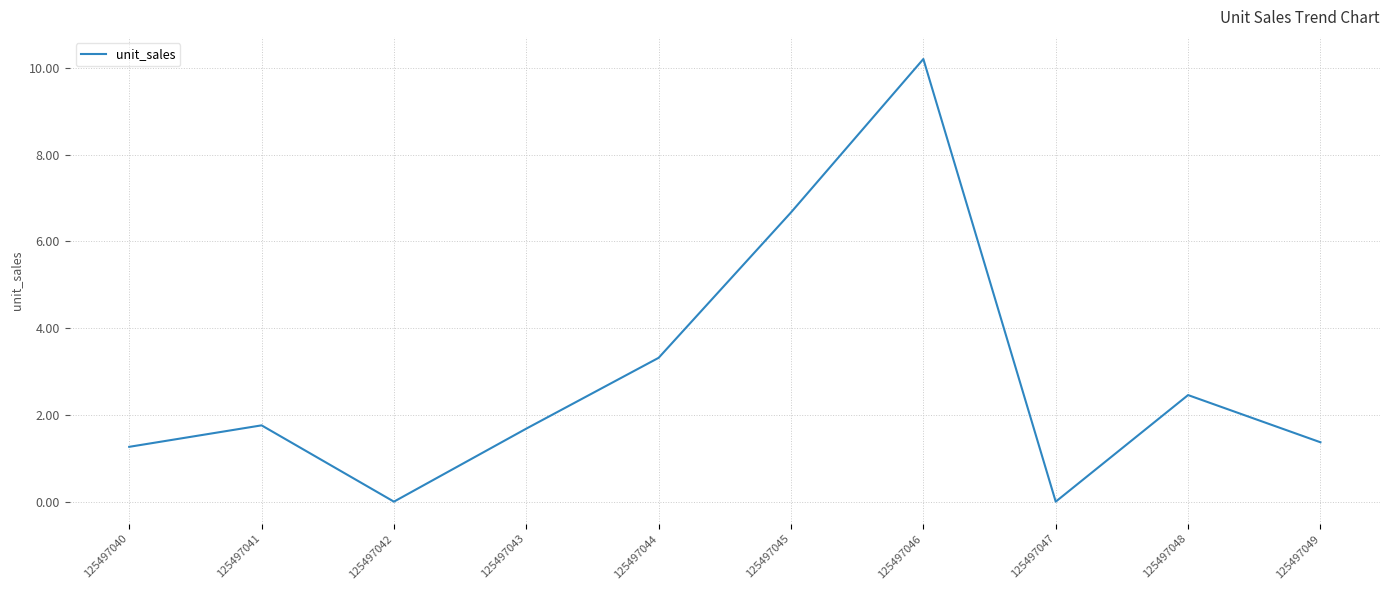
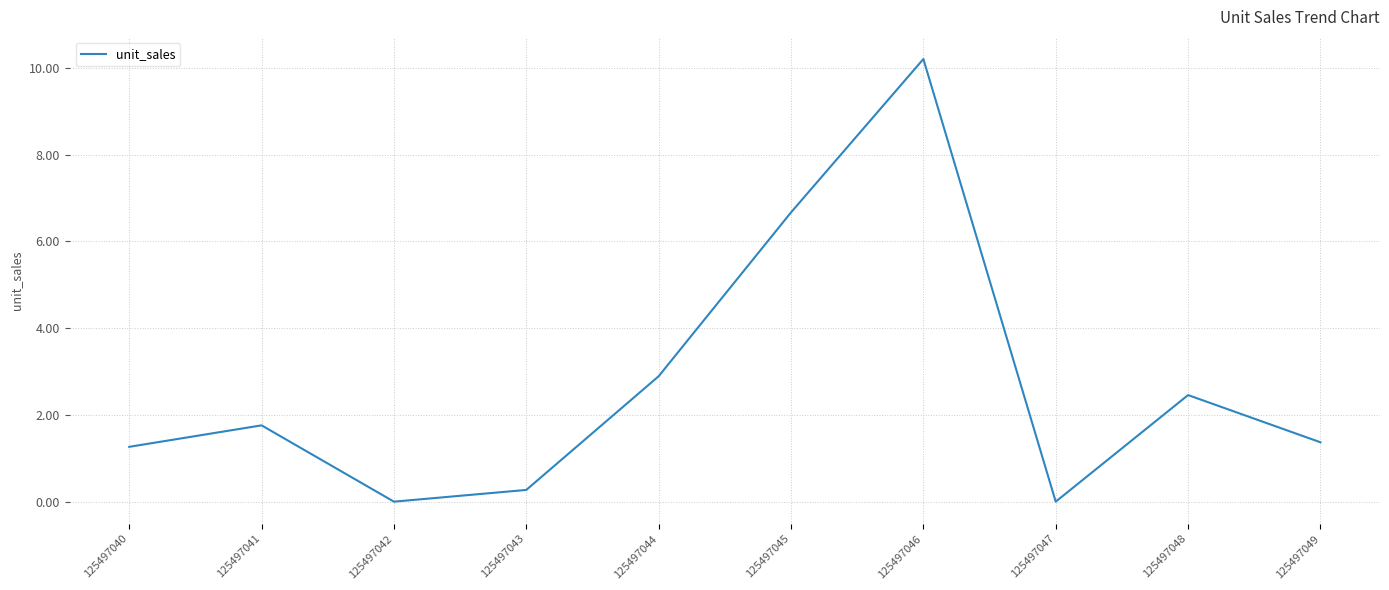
  {
    "125497040": 1.3,
    "125497041": 1.8,
    "125497042": 0.0,
-   "125497043": 1.7,
-   "125497044": 3.3,
+   "125497043": 0.3,
+   "125497044": 2.9,
    "125497045": 6.7,
    "125497046": 10.2,
    "125497047": 0.0,
    "125497048": 2.5,
    "125497049": 1.4
  }
